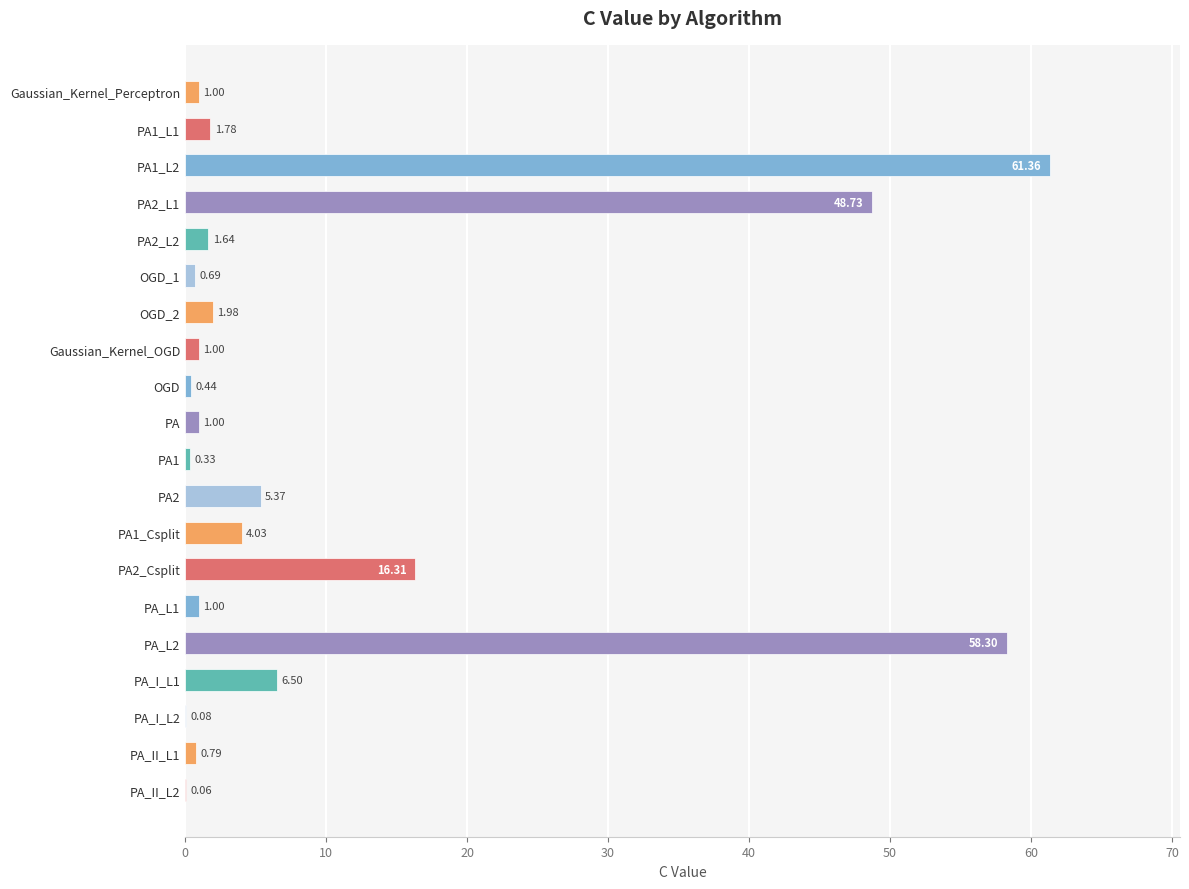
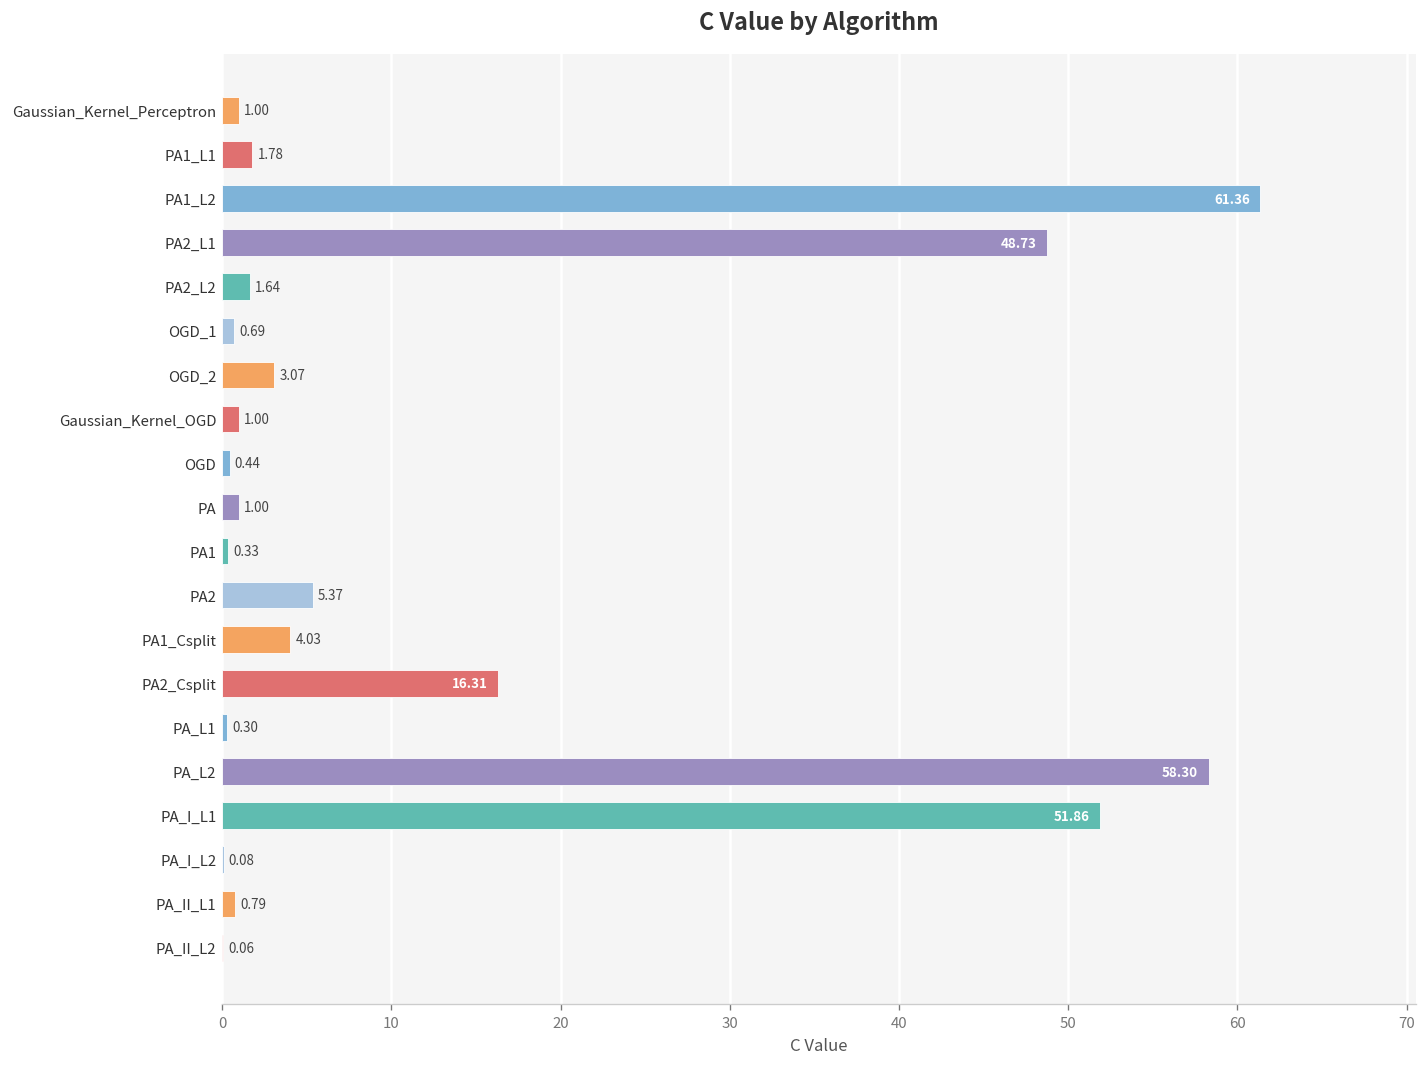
  {
    "Gaussian_Kernel_Perceptron": 1.00,
    "PA1_L1": 1.78,
    "PA1_L2": 61.36,
    "PA2_L1": 48.73,
    "PA2_L2": 1.64,
    "OGD_1": 0.69,
-   "OGD_2": 1.98,
+   "OGD_2": 3.07,
    "Gaussian_Kernel_OGD": 1.00,
    "OGD": 0.44,
    "PA": 1.00,
    "PA1": 0.33,
    "PA2": 5.37,
    "PA1_Csplit": 4.03,
    "PA2_Csplit": 16.31,
-   "PA_L1": 1.00,
+   "PA_L1": 0.30,
    "PA_L2": 58.30,
-   "PA_I_L1": 6.50,
+   "PA_I_L1": 51.86,
    "PA_I_L2": 0.08,
    "PA_II_L1": 0.79,
    "PA_II_L2": 0.06
  }
